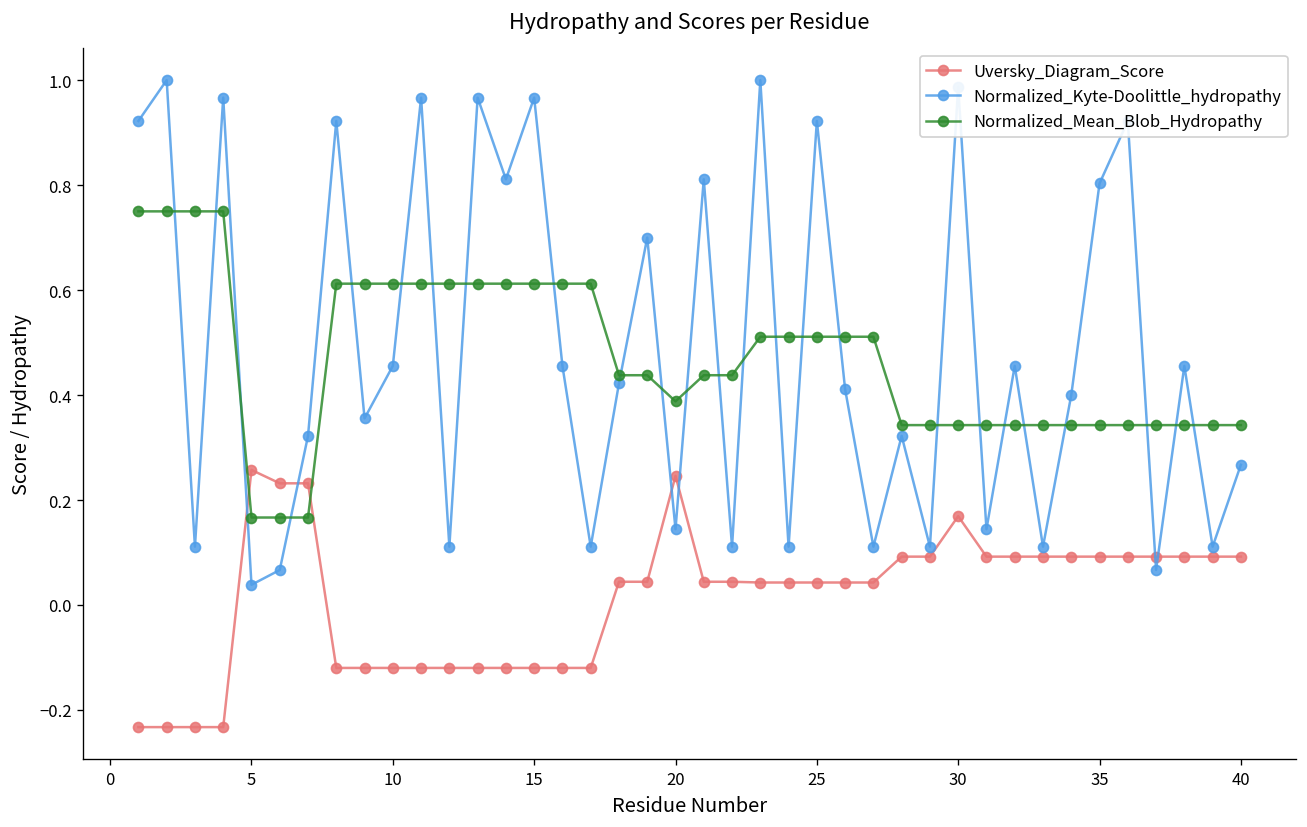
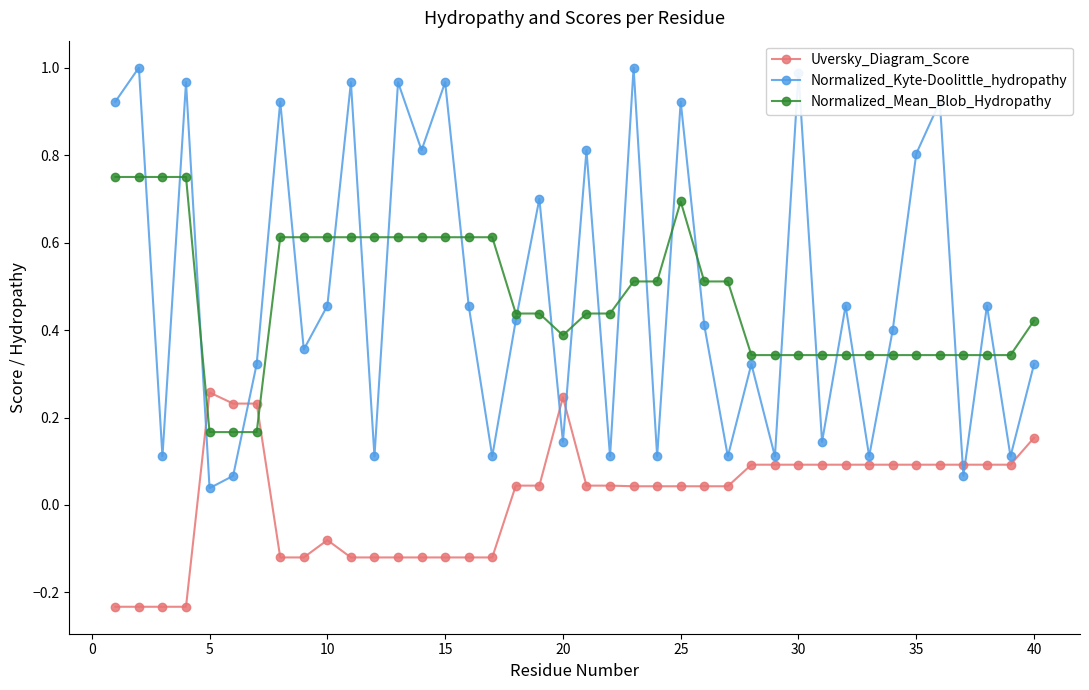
  {
    "Uversky_Diagram_Score": {
      "5": 0.26,
-     "10": -0.12,
+     "10": -0.08,
      "15": -0.12,
      "20": 0.25,
      "25": 0.04,
-     "30": 0.17,
+     "30": 0.09,
      "35": 0.09,
-     "40": 0.09
+     "40": 0.15
    },
    "Normalized_Kyte-Doolittle_hydropathy": {
      "5": 0.04,
      "10": 0.46,
      "15": 0.97,
      "20": 0.14,
      "25": 0.92,
      "35": 0.80,
-     "40": 0.27
+     "40": 0.32
    },
    "Normalized_Mean_Blob_Hydropathy": {
      "5": 0.17,
      "10": 0.61,
      "15": 0.61,
      "20": 0.39,
-     "25": 0.51,
+     "25": 0.69,
      "30": 0.34,
      "35": 0.34,
-     "40": 0.34
+     "40": 0.42
    }
  }
